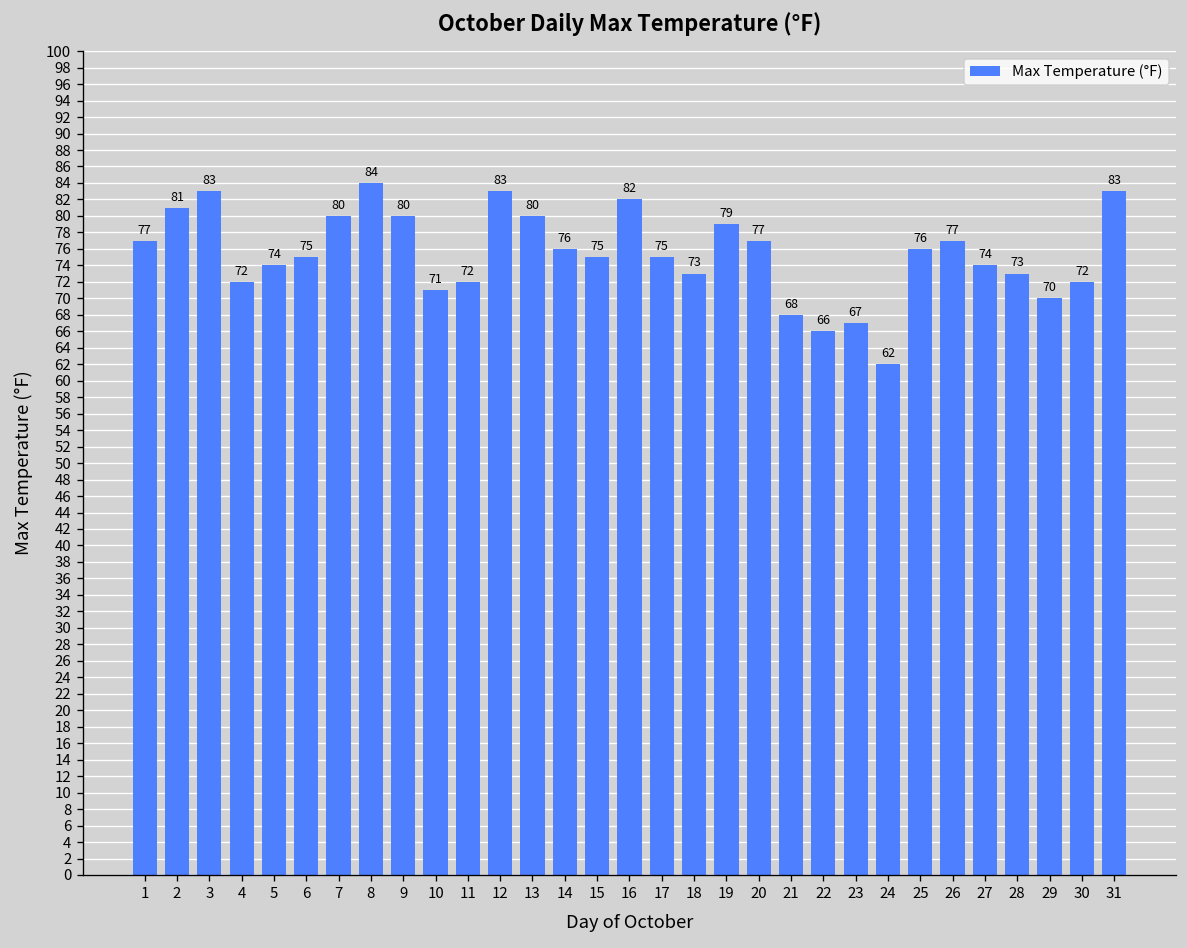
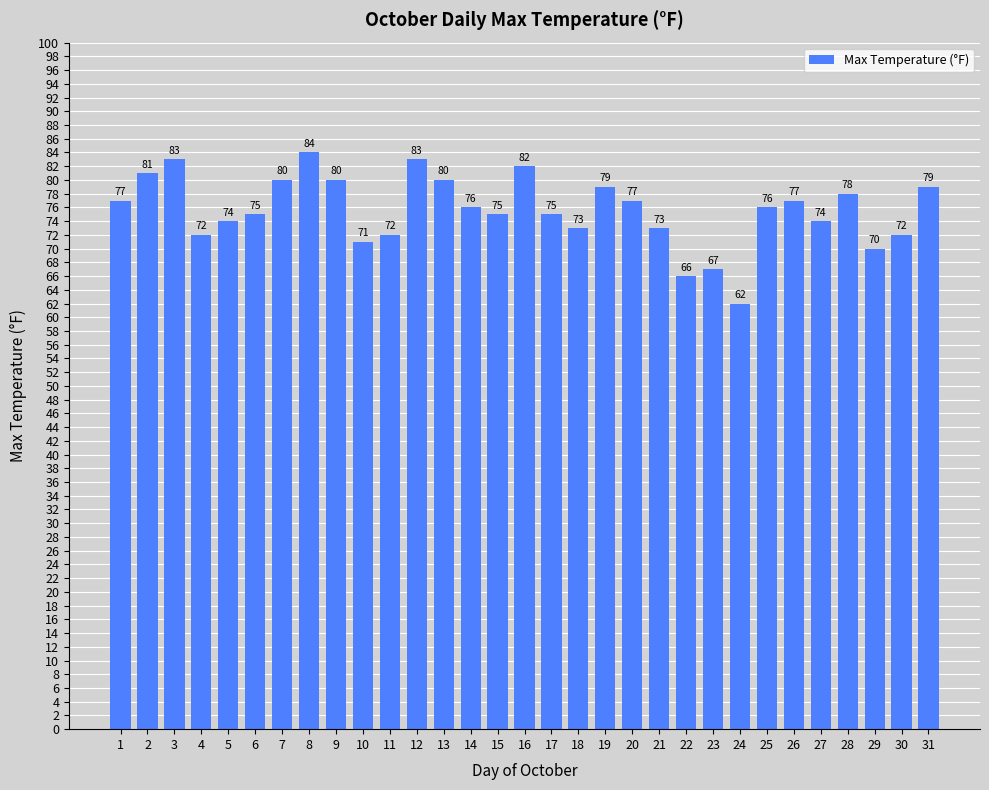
  {
    "1": 77,
    "2": 81,
    "3": 83,
    "4": 72,
    "5": 74,
    "6": 75,
    "7": 80,
    "8": 84,
    "9": 80,
    "10": 71,
    "11": 72,
    "12": 83,
    "13": 80,
    "14": 76,
    "15": 75,
    "16": 82,
    "17": 75,
    "18": 73,
    "19": 79,
    "20": 77,
-   "21": 68,
+   "21": 73,
    "22": 66,
    "23": 67,
    "24": 62,
    "25": 76,
    "26": 77,
    "27": 74,
-   "28": 73,
+   "28": 78,
    "29": 70,
    "30": 72,
-   "31": 83
+   "31": 79
  }
